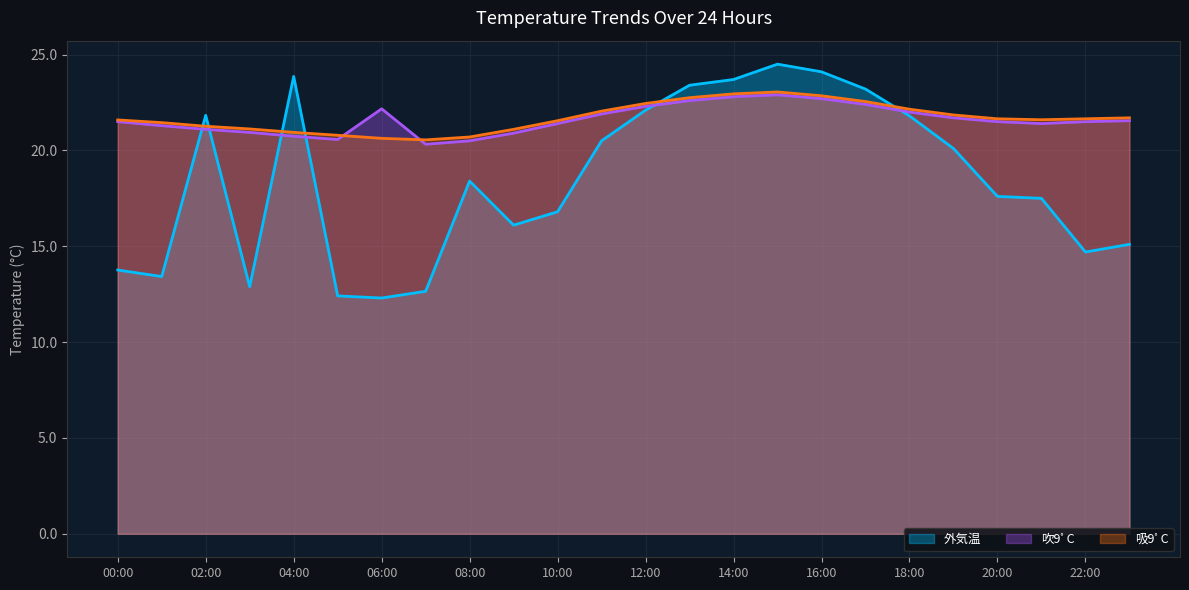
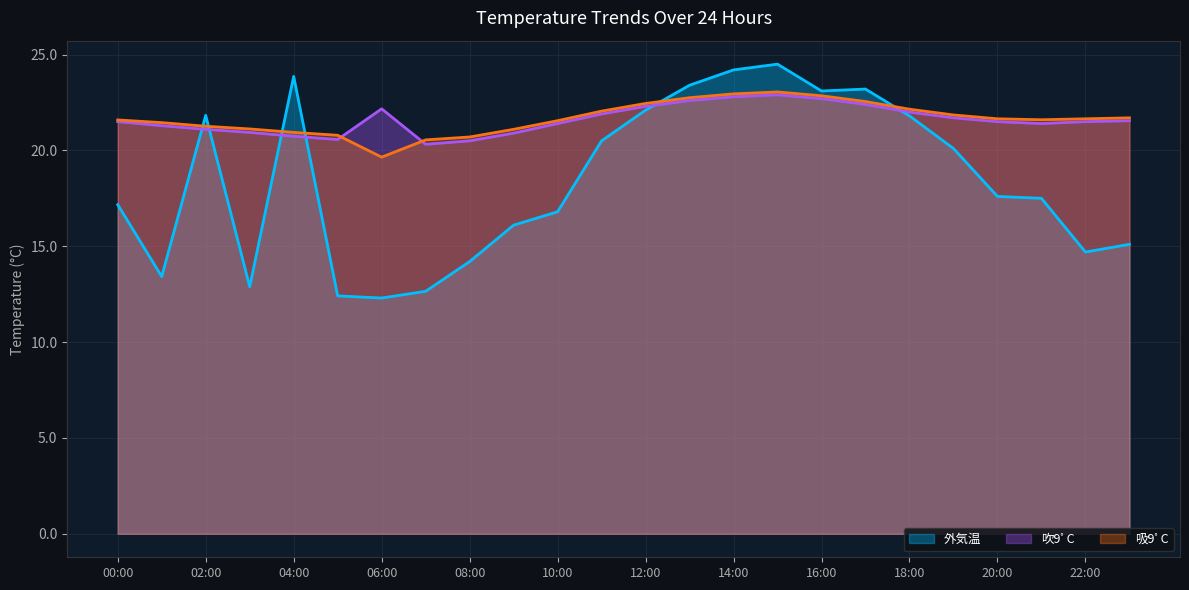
  {
    "外気温": {
-     "00:00": 13.8,
+     "00:00": 17.2,
      "02:00": 21.8,
      "04:00": 23.9,
      "06:00": 12.3,
-     "08:00": 18.4,
+     "08:00": 14.2,
      "10:00": 16.8,
      "12:00": 22.1,
-     "14:00": 23.7,
-     "16:00": 24.1,
+     "14:00": 24.2,
+     "16:00": 23.1,
      "18:00": 21.8,
      "20:00": 17.6,
      "22:00": 14.7
    },
    "吹9ﾟC": {
      "02:00": 21.1,
      "04:00": 20.7,
      "06:00": 22.2,
      "08:00": 20.5,
      "10:00": 21.4,
      "12:00": 22.3,
      "14:00": 22.8,
      "16:00": 22.7,
      "18:00": 22.0,
      "20:00": 21.5,
      "22:00": 21.5
    },
    "吸9ﾟC": {
      "02:00": 21.3,
      "04:00": 20.9,
-     "06:00": 20.6,
+     "06:00": 19.7,
      "08:00": 20.7,
      "10:00": 21.6,
      "12:00": 22.5,
      "14:00": 23.0,
      "16:00": 22.9,
      "18:00": 22.2,
      "20:00": 21.7,
      "22:00": 21.7
    }
  }
